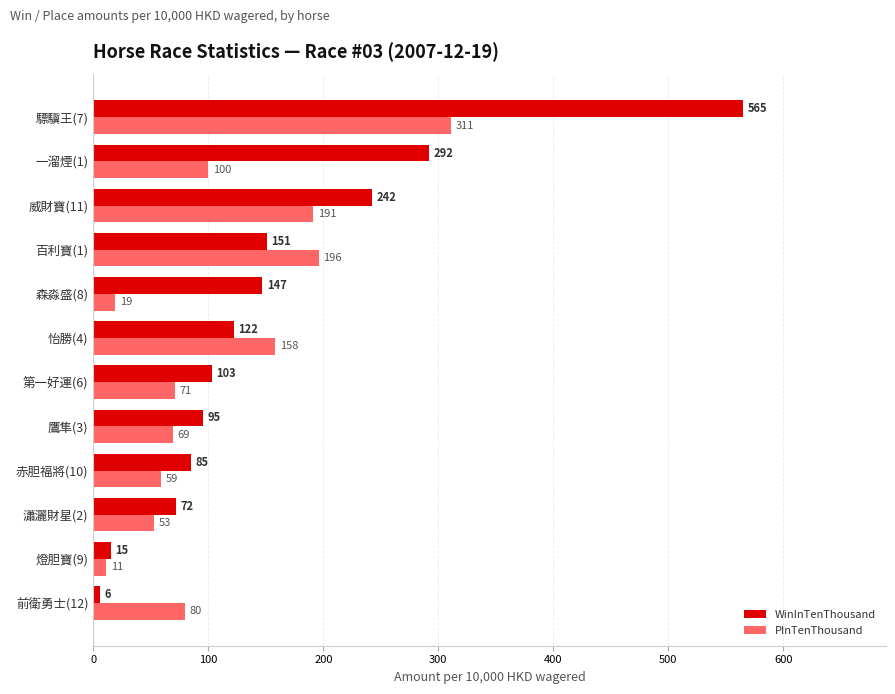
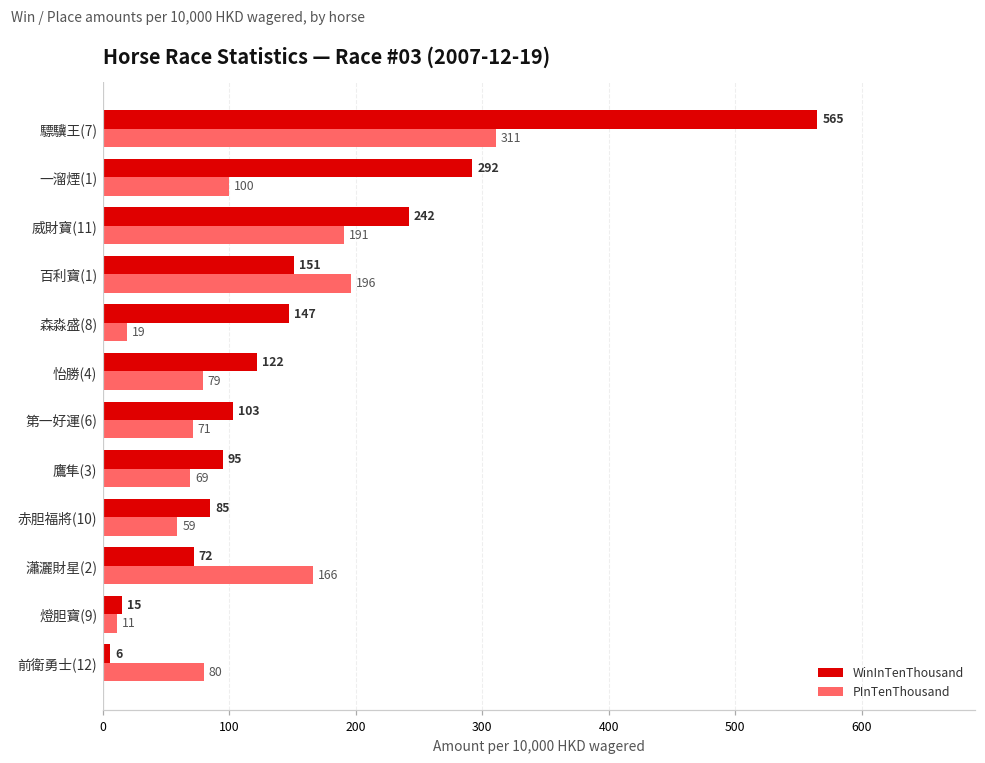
  {
    "WinInTenThousand": {
      "驃驥王(7)": 565,
      "一溜煙(1)": 292,
      "威財寶(11)": 242,
      "百利寶(1)": 151,
      "森淼盛(8)": 147,
      "怡勝(4)": 122,
      "第一好運(6)": 103,
      "鷹隼(3)": 95,
      "赤胆福將(10)": 85,
      "瀟灑財星(2)": 72,
      "燈胆寶(9)": 15,
      "前衛勇士(12)": 6
    },
    "PInTenThousand": {
      "驃驥王(7)": 311,
      "一溜煙(1)": 100,
      "威財寶(11)": 191,
      "百利寶(1)": 196,
      "森淼盛(8)": 19,
-     "怡勝(4)": 158,
+     "怡勝(4)": 79,
      "第一好運(6)": 71,
      "鷹隼(3)": 69,
      "赤胆福將(10)": 59,
-     "瀟灑財星(2)": 53,
+     "瀟灑財星(2)": 166,
      "燈胆寶(9)": 11,
      "前衛勇士(12)": 80
    }
  }
